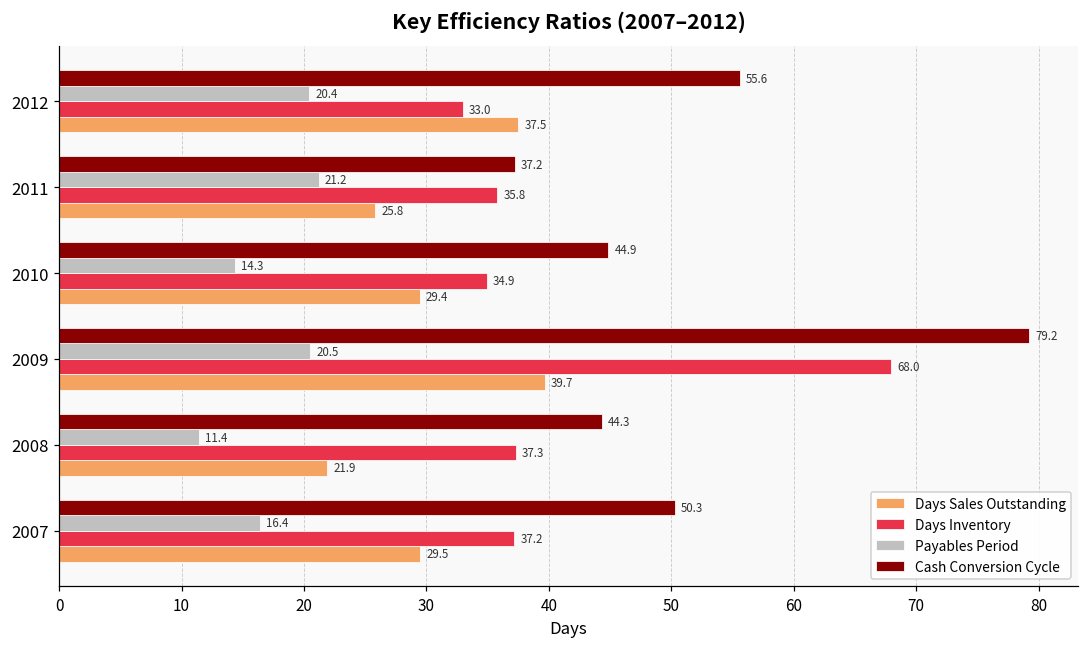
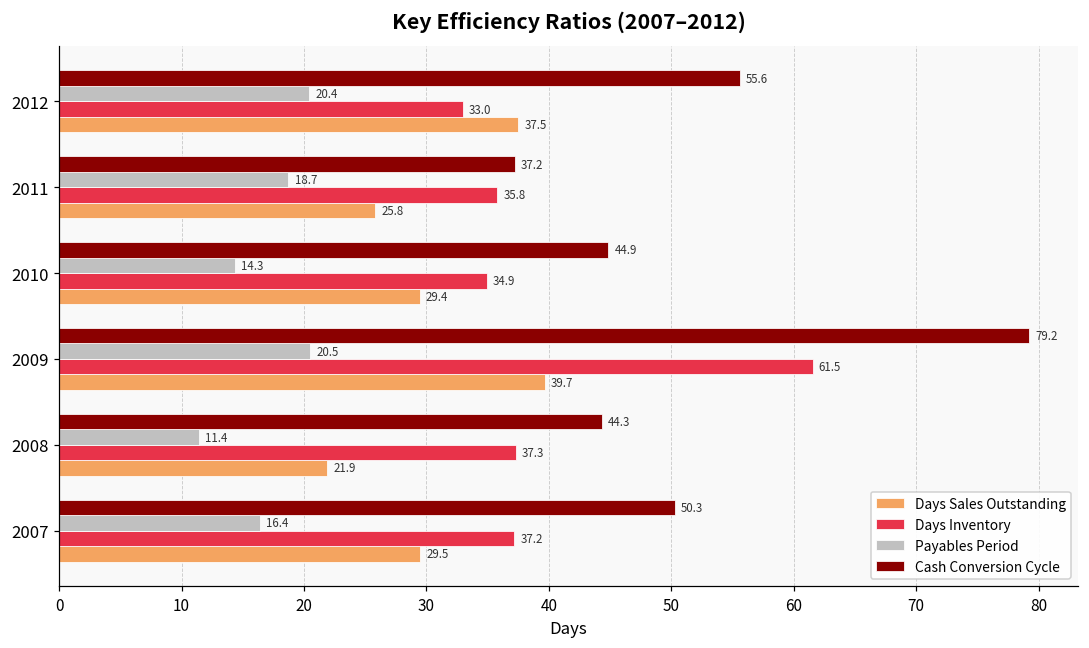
  {
    "Days Sales Outstanding": {
      "2012": 37.5,
      "2011": 25.8,
      "2010": 29.4,
      "2009": 39.7,
      "2008": 21.9,
      "2007": 29.5
    },
    "Days Inventory": {
      "2012": 33.0,
      "2011": 35.8,
      "2010": 34.9,
-     "2009": 68.0,
+     "2009": 61.5,
      "2008": 37.3,
      "2007": 37.2
    },
    "Payables Period": {
      "2012": 20.4,
-     "2011": 21.2,
+     "2011": 18.7,
      "2010": 14.3,
      "2009": 20.5,
      "2008": 11.4,
      "2007": 16.4
    },
    "Cash Conversion Cycle": {
      "2012": 55.6,
      "2011": 37.2,
      "2010": 44.9,
      "2009": 79.2,
      "2008": 44.3,
      "2007": 50.3
    }
  }
